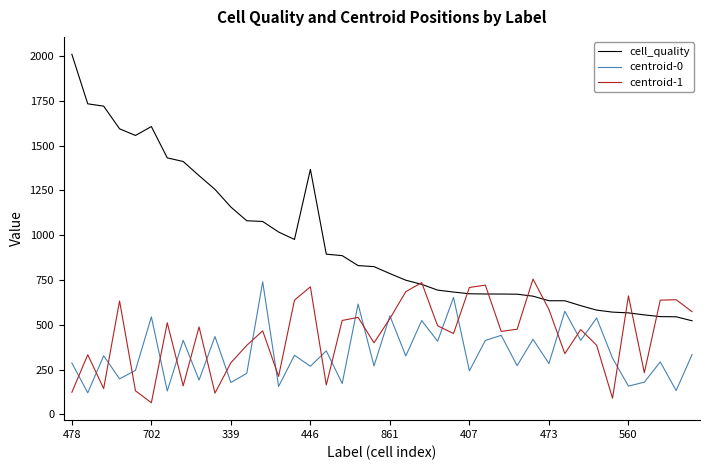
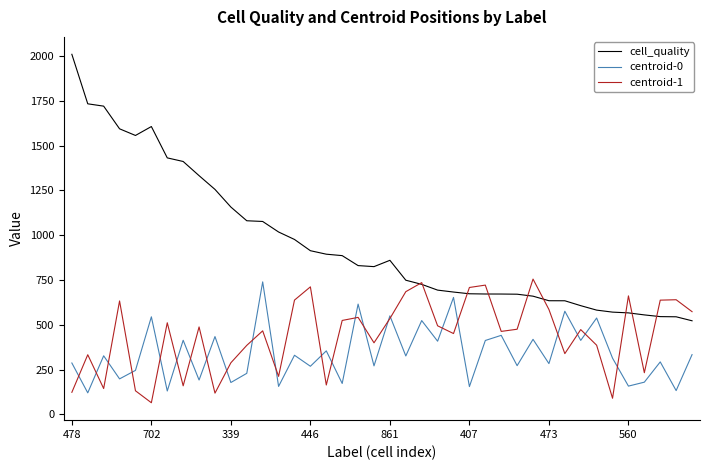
  {
    "cell_quality": {
      "478": 2010,
      "702": 1610,
      "339": 1160,
-     "446": 1370,
-     "861": 790,
+     "446": 910,
+     "861": 860,
      "407": 670,
      "473": 630,
      "560": 570
    },
    "centroid-0": {
      "478": 290,
      "702": 540,
      "339": 180,
      "446": 270,
      "861": 550,
-     "407": 240,
+     "407": 160,
      "473": 280,
      "560": 160
    },
    "centroid-1": {
      "478": 120,
      "702": 60,
      "339": 290,
      "446": 710,
      "861": 540,
      "407": 710,
      "473": 590,
      "560": 660
    }
  }
